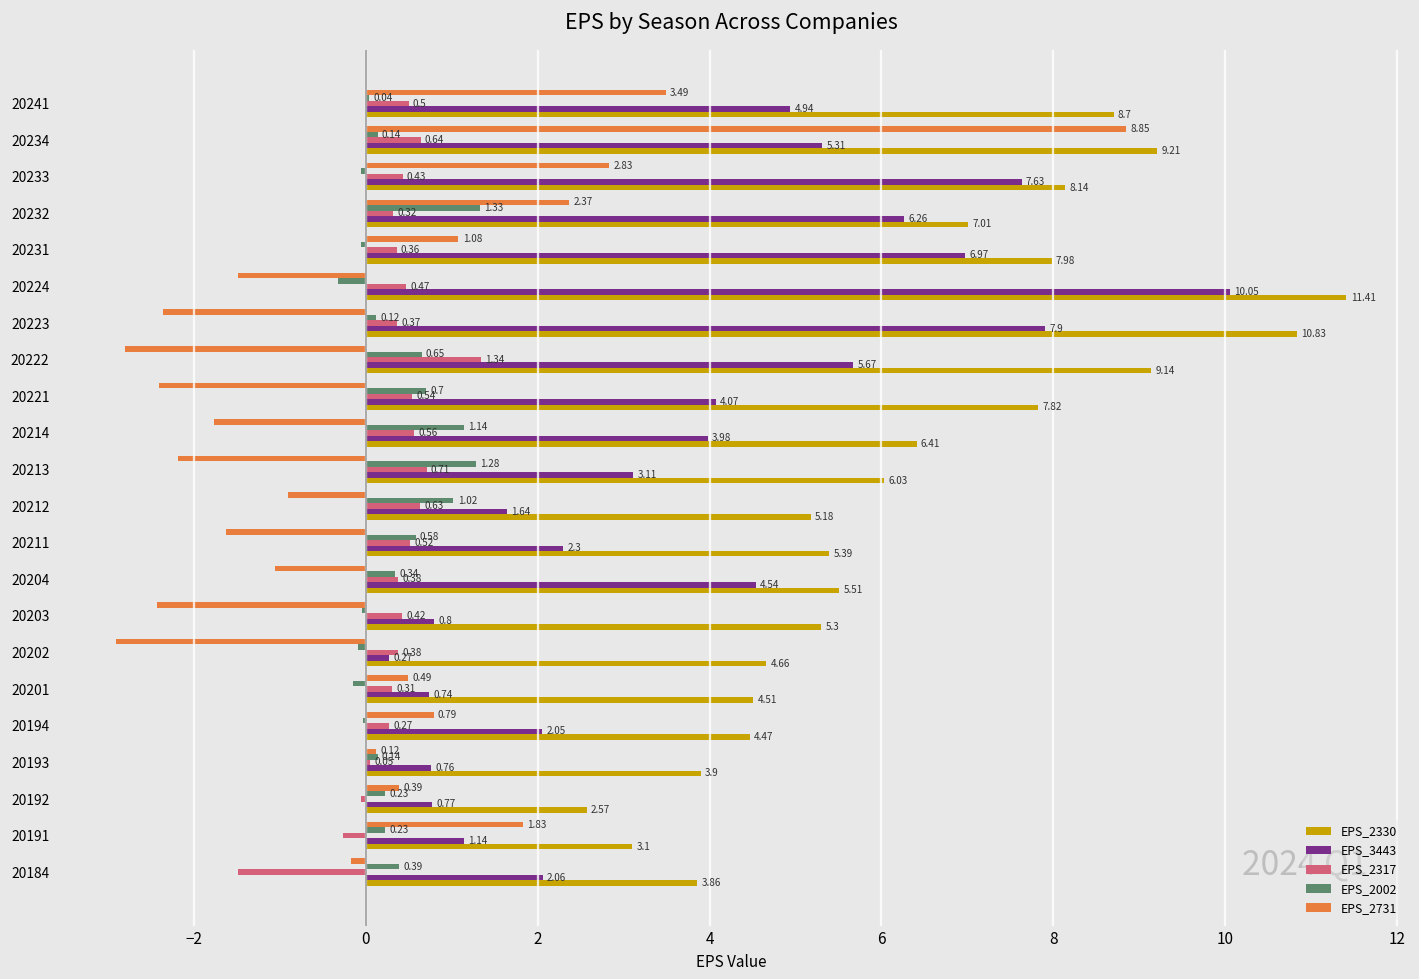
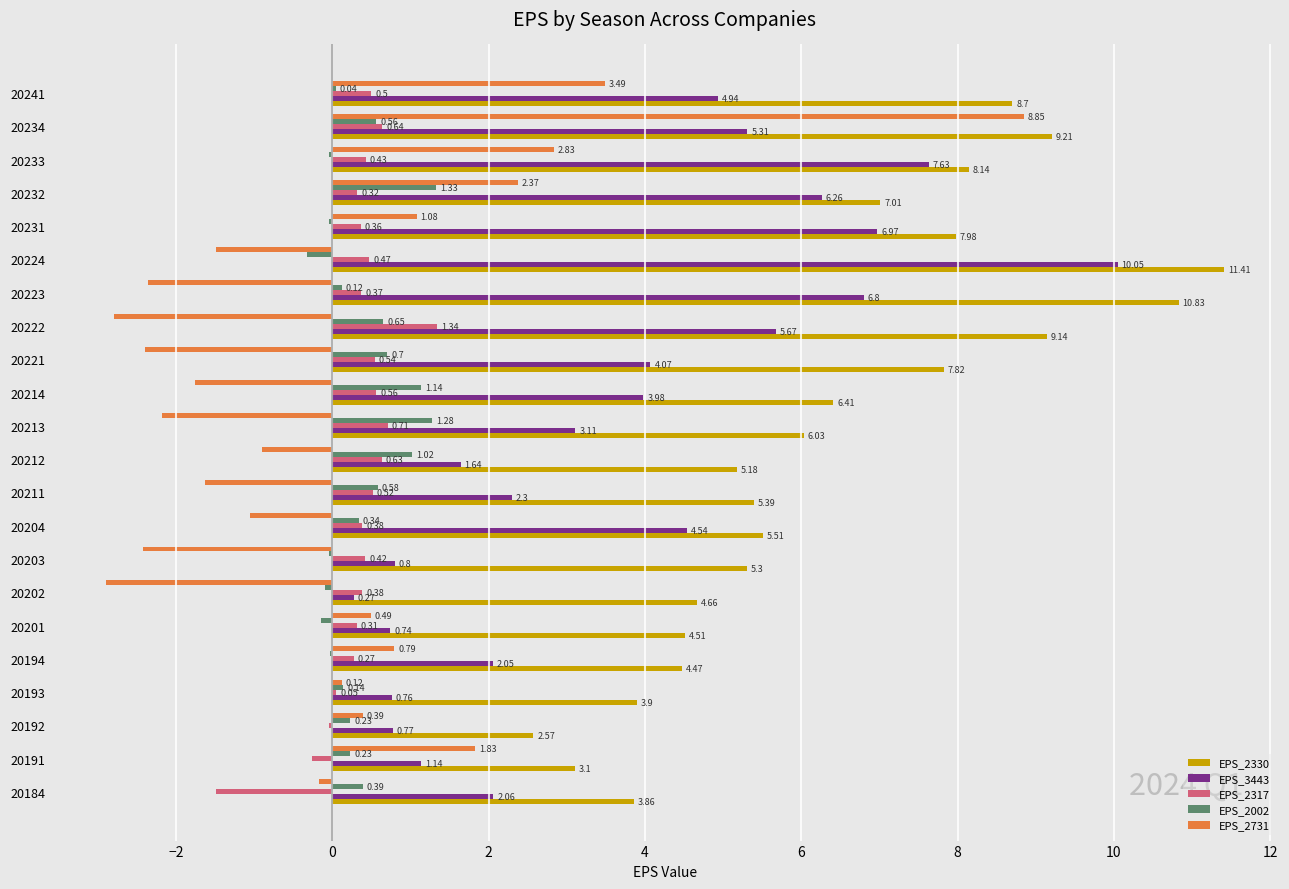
  {
    "EPS_2330": {
      "20241": 8.7,
      "20234": 9.21,
      "20233": 8.14,
      "20232": 7.01,
      "20231": 7.98,
      "20224": 11.41,
      "20223": 10.83,
      "20222": 9.14,
      "20221": 7.82,
      "20214": 6.41,
      "20213": 6.03,
      "20212": 5.18,
      "20211": 5.39,
      "20204": 5.51,
      "20203": 5.3,
      "20202": 4.66,
      "20201": 4.51,
      "20194": 4.47,
      "20193": 3.9,
      "20192": 2.57,
      "20191": 3.1,
      "20184": 3.86
    },
    "EPS_3443": {
      "20241": 4.94,
      "20234": 5.31,
      "20233": 7.63,
      "20232": 6.26,
      "20231": 6.97,
      "20224": 10.05,
-     "20223": 7.9,
+     "20223": 6.8,
      "20222": 5.67,
      "20221": 4.07,
      "20214": 3.98,
      "20213": 3.11,
      "20212": 1.64,
      "20211": 2.3,
      "20204": 4.54,
      "20203": 0.8,
      "20201": 0.74,
      "20194": 2.05,
      "20193": 0.76,
      "20192": 0.77,
      "20191": 1.14,
      "20184": 2.06
    },
    "EPS_2317": {
      "20241": 0.5,
      "20233": 0.43,
      "20232": 0.32,
      "20231": 0.36,
      "20224": 0.47,
      "20223": 0.37,
      "20222": 1.34,
      "20221": 0.54,
      "20214": 0.56,
      "20213": 0.71,
      "20212": 0.63,
      "20203": 0.42,
      "20201": 0.31,
      "20194": 0.27
    },
    "EPS_2002": {
      "20241": 0.04,
-     "20234": 0.14,
+     "20234": 0.56,
      "20232": 1.33,
      "20223": 0.12,
      "20222": 0.65,
      "20214": 1.14,
      "20213": 1.28,
      "20212": 1.02,
      "20192": 0.23,
      "20191": 0.23,
      "20184": 0.39
    },
    "EPS_2731": {
      "20241": 3.49,
      "20234": 8.85,
      "20233": 2.83,
      "20232": 2.37,
      "20231": 1.08,
      "20201": 0.49,
      "20194": 0.79,
      "20192": 0.39,
      "20191": 1.83
    }
  }
